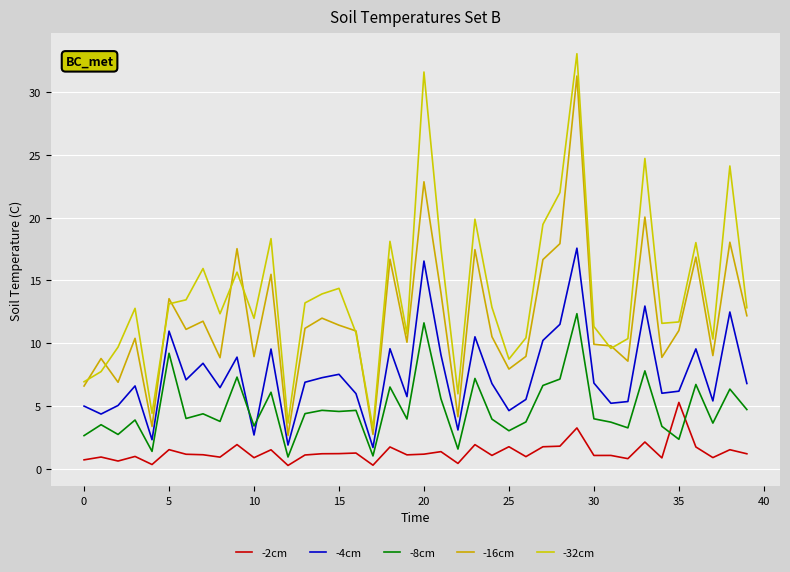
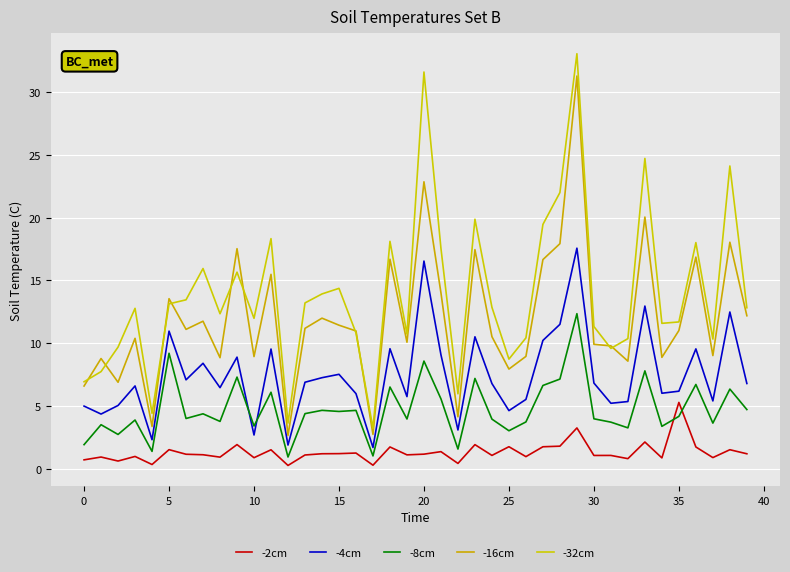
  {
    "-2cm": {
      "0": 0.7,
      "5": 1.5,
      "10": 0.9,
      "15": 1.2,
      "20": 1.1,
      "25": 1.7,
      "30": 1.0,
      "35": 5.3
    },
    "-4cm": {
      "0": 5.0,
      "5": 11.0,
      "10": 2.7,
      "15": 7.5,
      "20": 16.5,
      "25": 4.6,
      "30": 6.8,
      "35": 6.2
    },
    "-8cm": {
-     "0": 2.6,
+     "0": 1.9,
      "5": 9.2,
      "10": 3.4,
      "15": 4.6,
-     "20": 11.6,
+     "20": 8.6,
      "25": 3.0,
      "30": 4.0,
-     "35": 2.3
+     "35": 4.2
    }
  }
